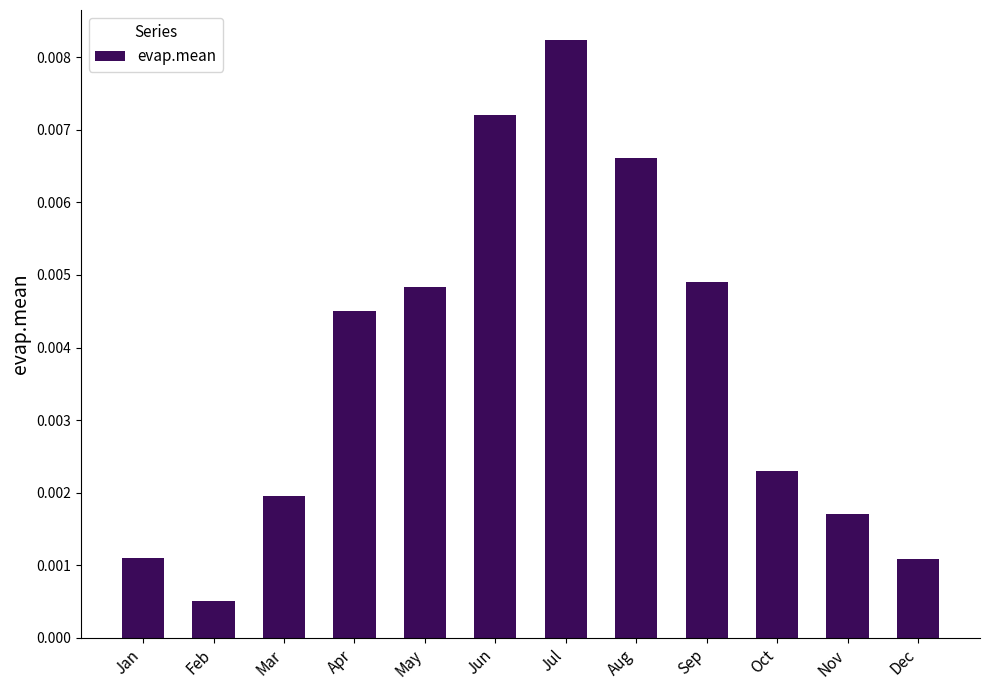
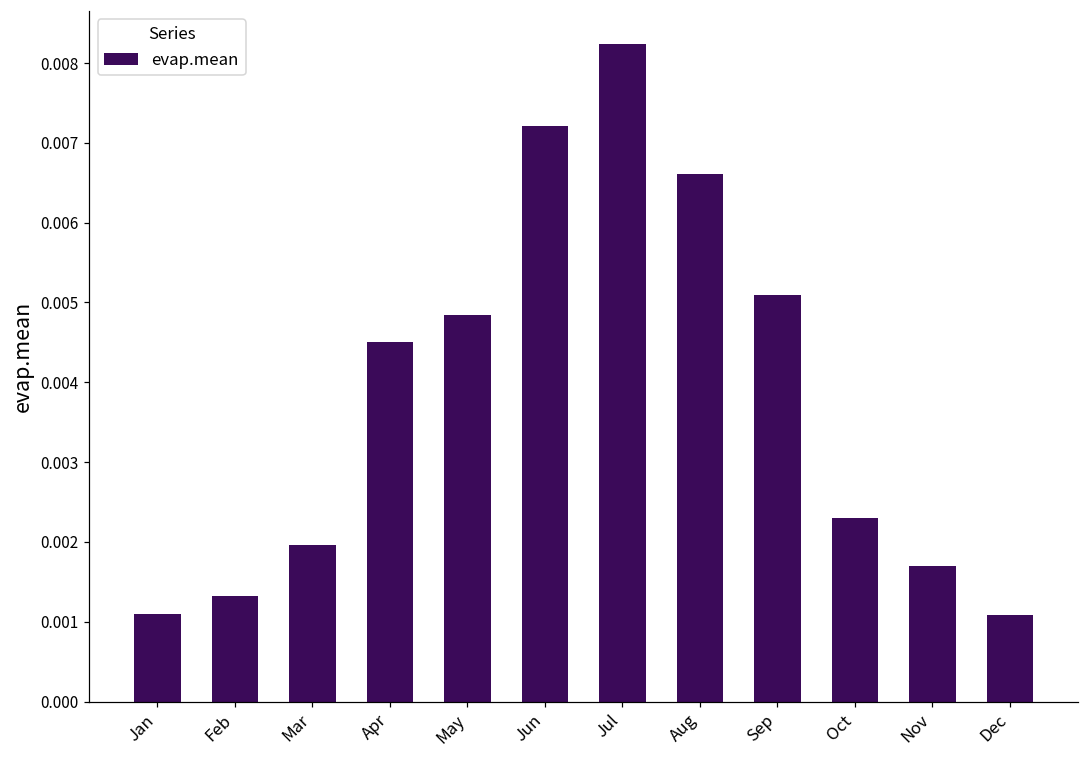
  {
    "Jan": 0.0011,
-   "Feb": 0.0005,
+   "Feb": 0.0013,
    "Mar": 0.0020,
    "Apr": 0.0045,
    "May": 0.0048,
    "Jun": 0.0072,
    "Jul": 0.0082,
    "Aug": 0.0066,
-   "Sep": 0.0049,
+   "Sep": 0.0051,
    "Oct": 0.0023,
    "Nov": 0.0017,
    "Dec": 0.0011
  }
